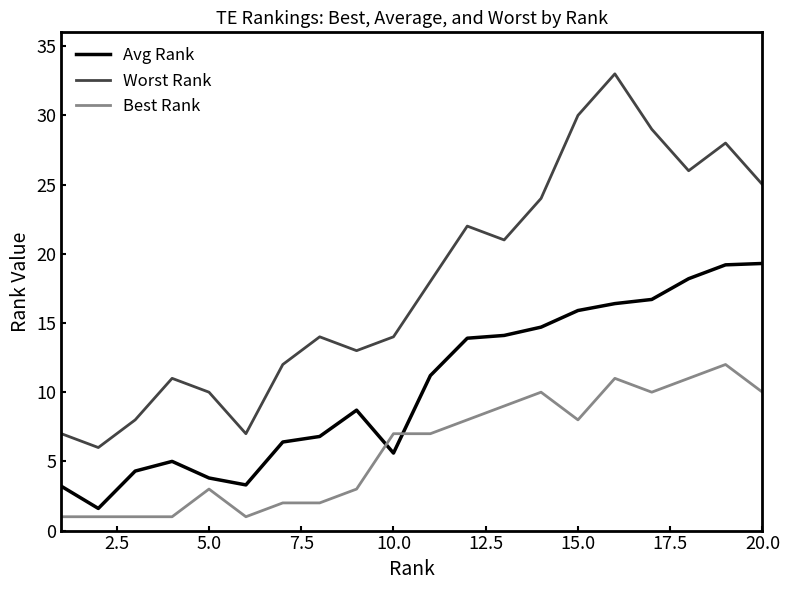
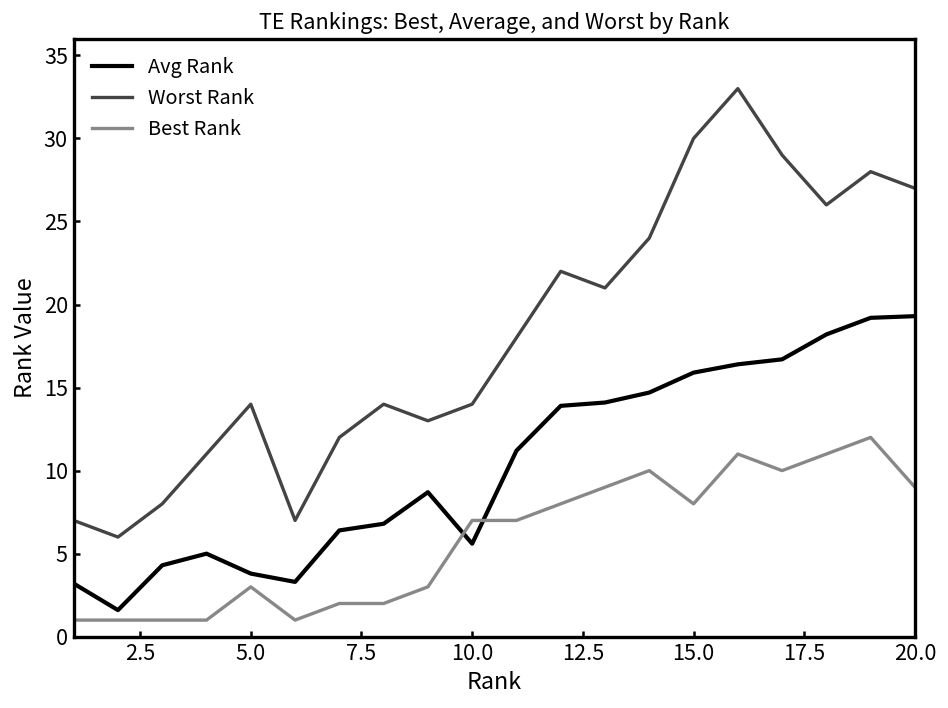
  {
    "Avg Rank": {
      "5.0": 3.8,
      "10.0": 5.6,
      "15.0": 16,
      "20.0": 19.3
    },
    "Worst Rank": {
-     "5.0": 10,
+     "5.0": 14,
      "10.0": 14,
      "15.0": 30,
-     "20.0": 25
+     "20.0": 27
    },
    "Best Rank": {
      "5.0": 3,
      "10.0": 7,
      "15.0": 8,
-     "20.0": 10
+     "20.0": 9
    }
  }
